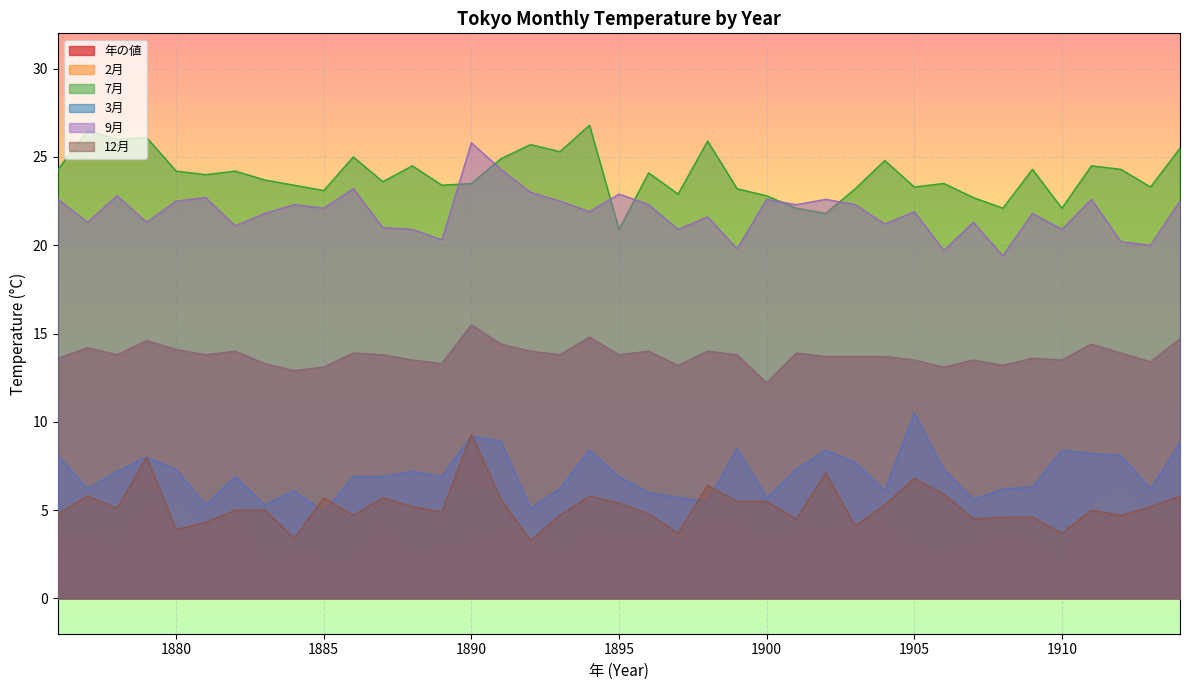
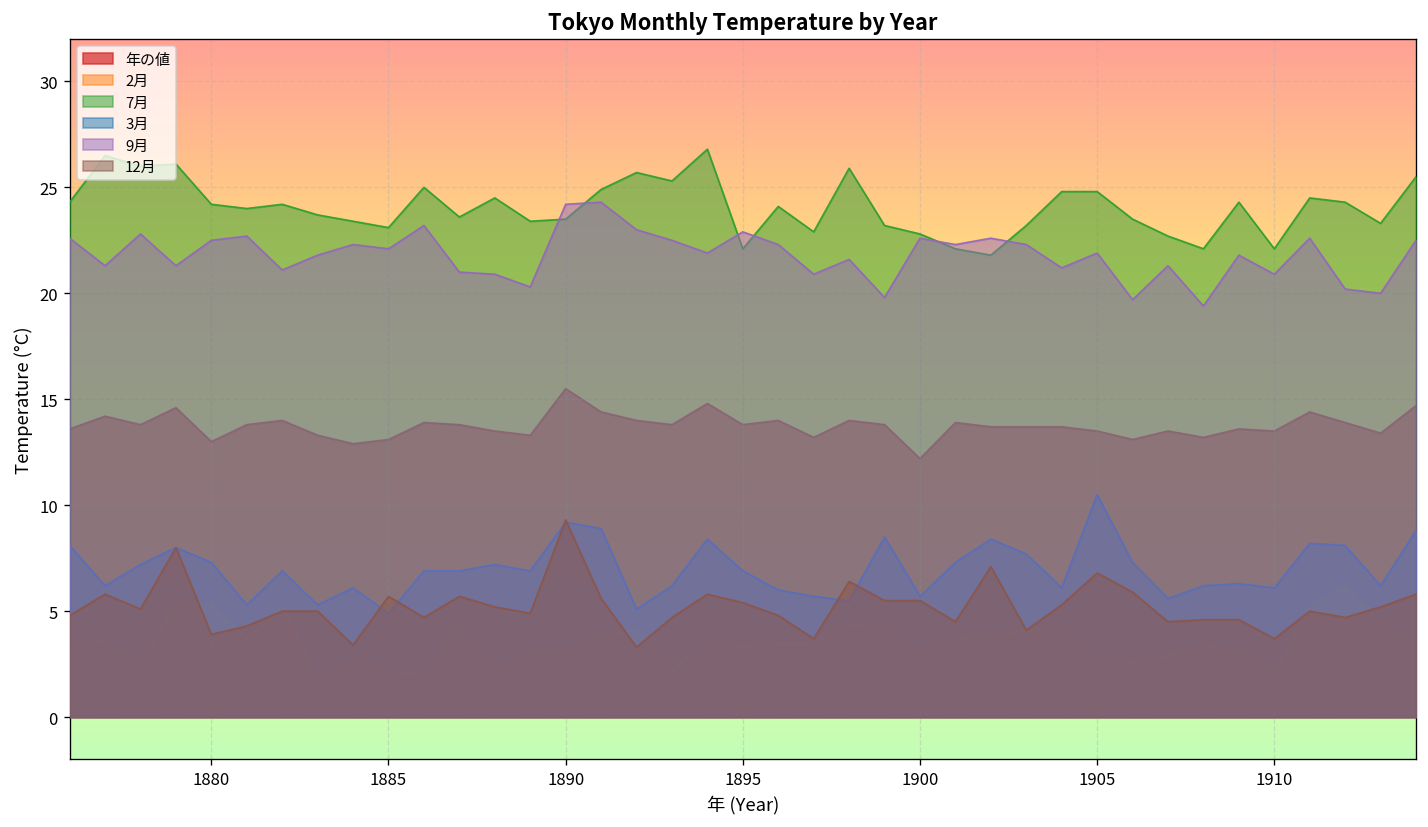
  {
    "年の値": {
-     "1880": 14.1,
+     "1880": 13.0,
      "1885": 13.1,
      "1890": 15.5,
      "1895": 13.8,
      "1900": 12.2,
      "1905": 13.5,
      "1910": 13.5
    },
    "2月": {
      "1880": 5.3,
      "1885": 2.2,
      "1890": 3.1,
      "1895": 3.3,
      "1900": 3.1,
      "1905": 2.7,
      "1910": 2.1
    },
    "7月": {
      "1880": 24.2,
      "1885": 23.1,
      "1890": 23.5,
-     "1895": 20.9,
+     "1895": 22.1,
      "1900": 22.8,
-     "1905": 23.3,
+     "1905": 24.8,
      "1910": 22.1
    },
    "3月": {
      "1880": 7.3,
      "1885": 4.9,
      "1895": 6.9,
      "1900": 5.7,
      "1905": 10.5,
-     "1910": 8.4
+     "1910": 6.1
    },
    "9月": {
      "1880": 22.5,
      "1885": 22.1,
-     "1890": 25.8,
+     "1890": 24.2,
      "1895": 22.9,
      "1900": 22.6,
      "1905": 21.9,
      "1910": 20.9
    },
    "12月": {
      "1880": 3.9,
      "1885": 5.7,
      "1895": 5.4,
      "1900": 5.5,
      "1905": 6.8,
      "1910": 3.7
    }
  }
